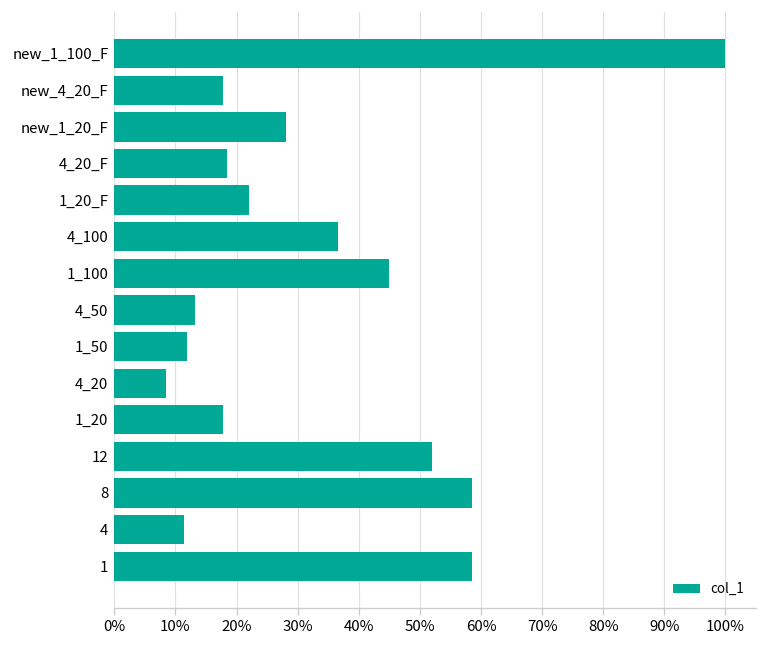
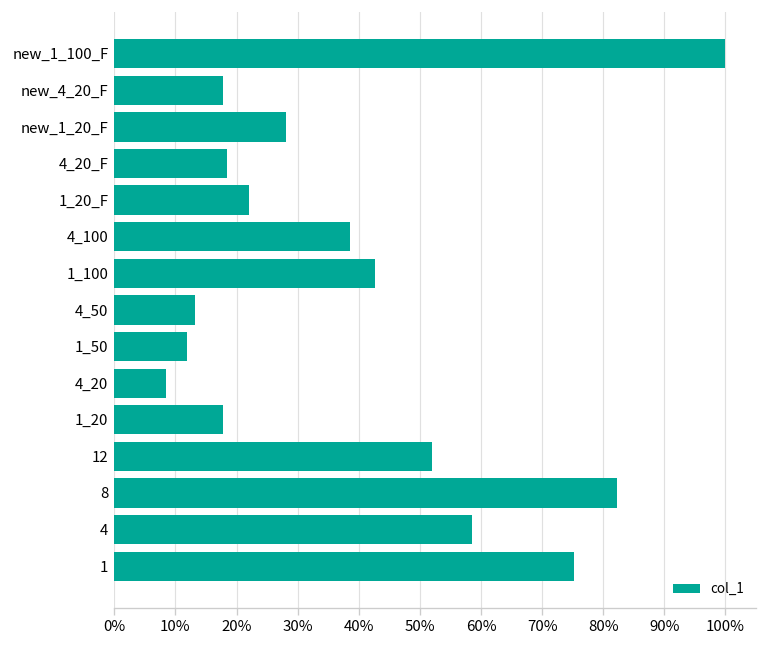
  {
    "new_1_100_F": "100%",
    "new_4_20_F": "18%",
    "new_1_20_F": "28%",
    "4_20_F": "18%",
    "1_20_F": "22%",
-   "4_100": "37%",
-   "1_100": "45%",
+   "4_100": "39%",
+   "1_100": "43%",
    "4_50": "13%",
    "1_50": "12%",
    "4_20": "8%",
    "1_20": "18%",
    "12": "52%",
-   "8": "59%",
-   "4": "11%",
-   "1": "58%"
+   "8": "82%",
+   "4": "58%",
+   "1": "75%"
  }
